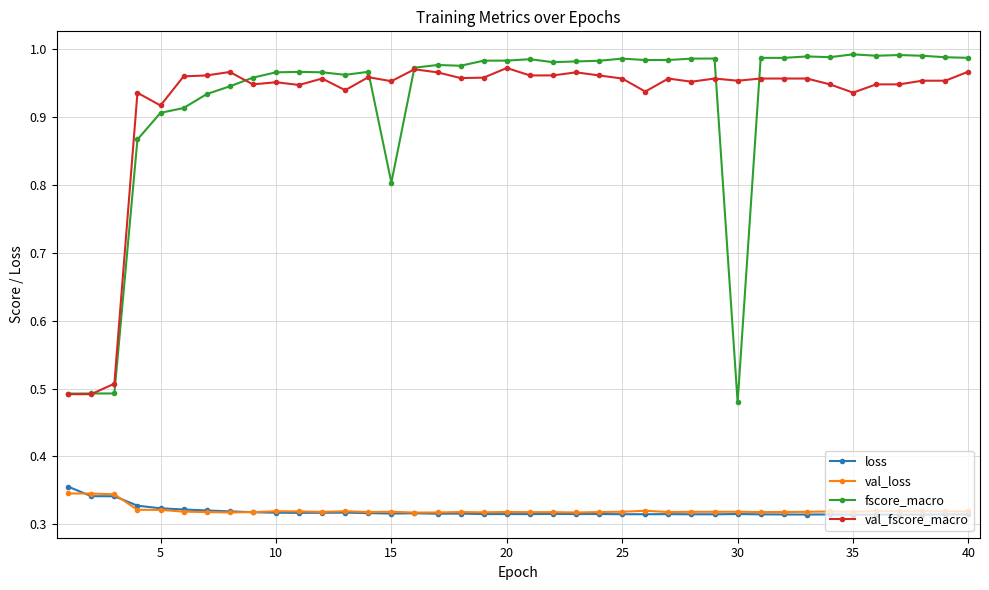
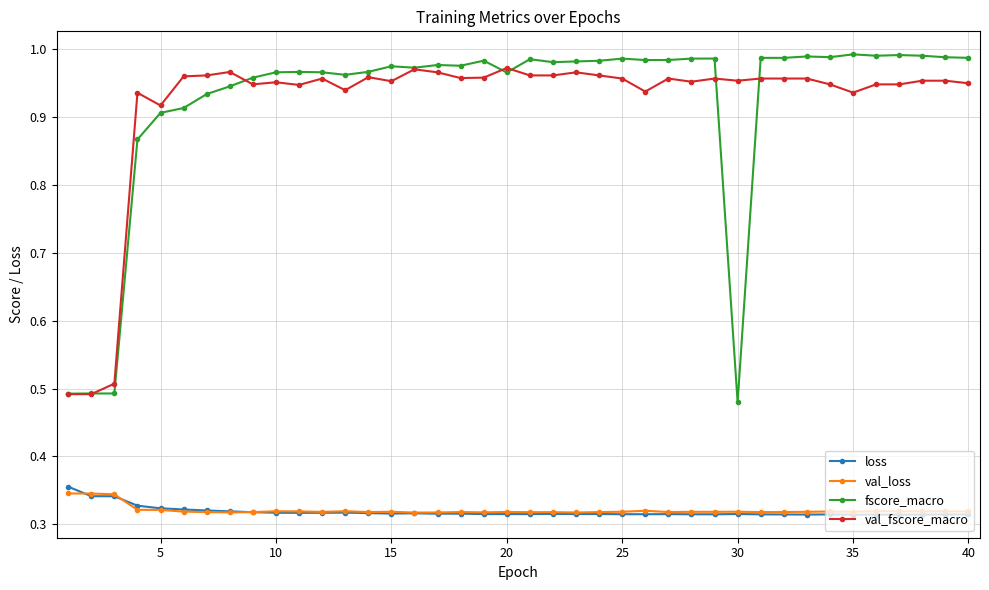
  {
    "loss": {
      "25": 0.31
    },
    "val_loss": {
      "25": 0.32
    },
    "fscore_macro": {
      "5": 0.91,
      "10": 0.97,
-     "15": 0.80,
-     "20": 0.98,
+     "15": 0.98,
+     "20": 0.97,
      "25": 0.99,
      "30": 0.48,
      "35": 0.99,
      "40": 0.99
    },
    "val_fscore_macro": {
      "5": 0.92,
      "10": 0.95,
      "15": 0.95,
      "20": 0.97,
      "25": 0.96,
      "30": 0.95,
      "35": 0.94,
-     "40": 0.97
+     "40": 0.95
    }
  }
